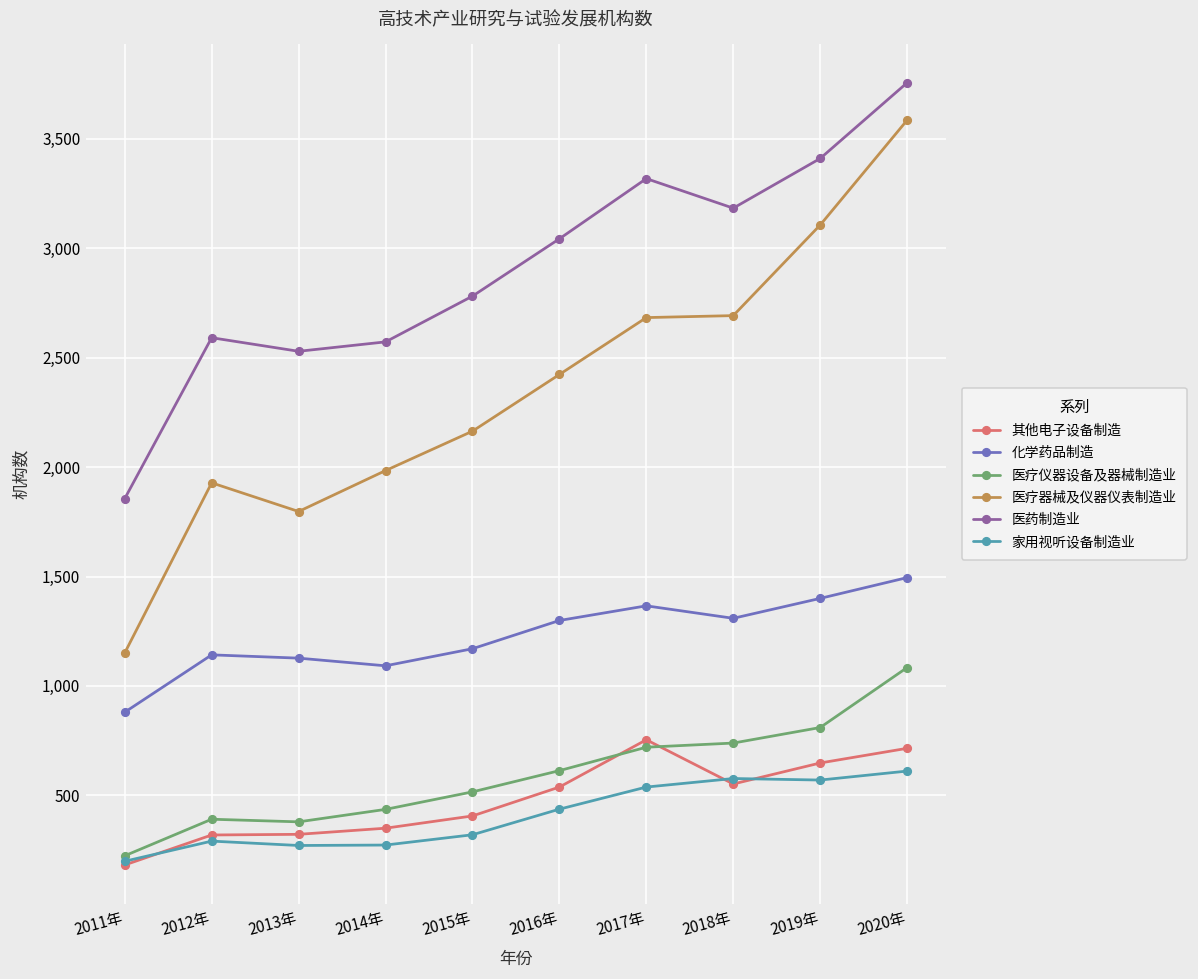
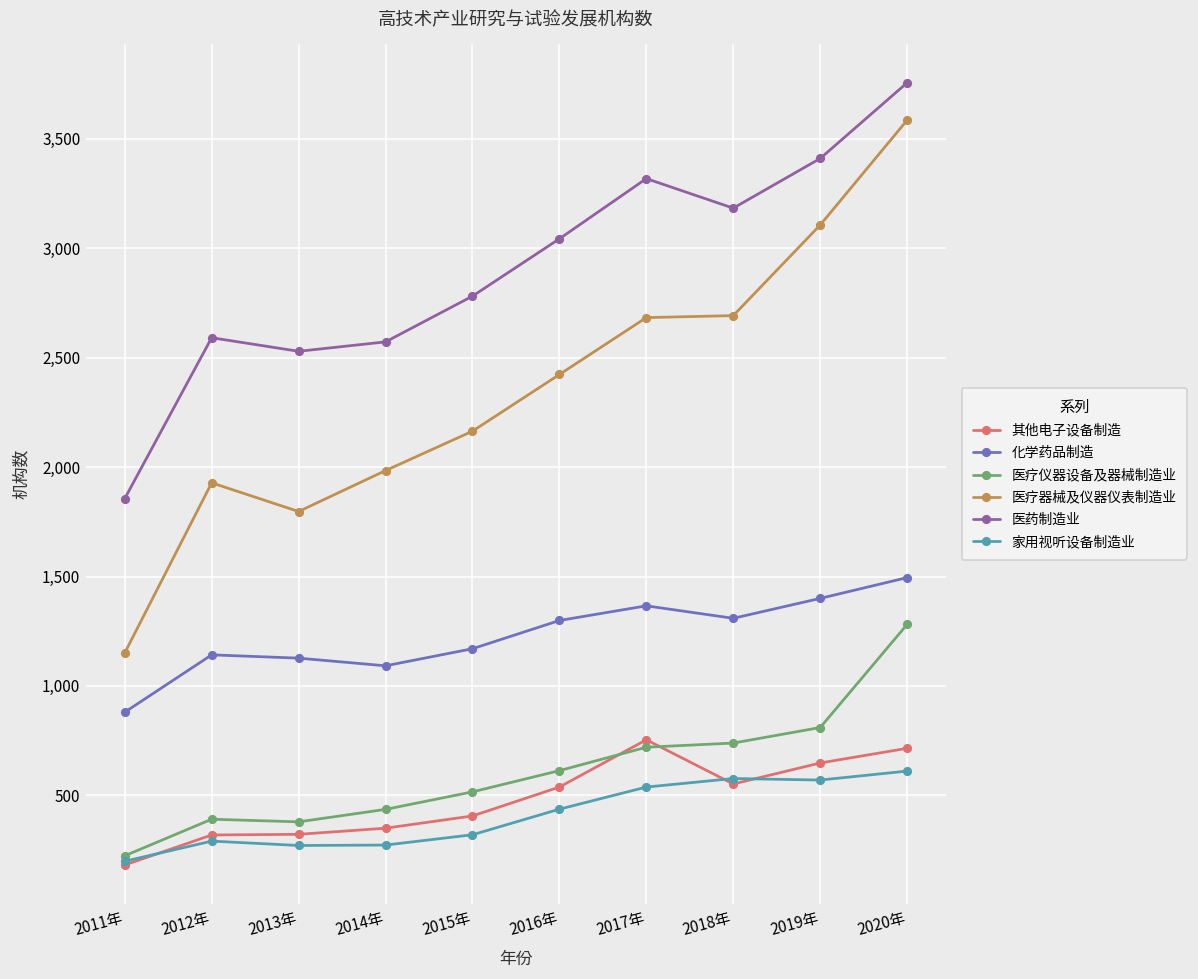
  {
    "医疗仪器设备及器械制造业": {
      "2011年": "220",
      "2012年": "390",
      "2013年": "380",
      "2014年": "440",
      "2015年": "520",
      "2016年": "610",
      "2017年": "720",
      "2018年": "740",
      "2019年": "810",
-     "2020年": "1,080"
+     "2020年": "1,280"
    }
  }
